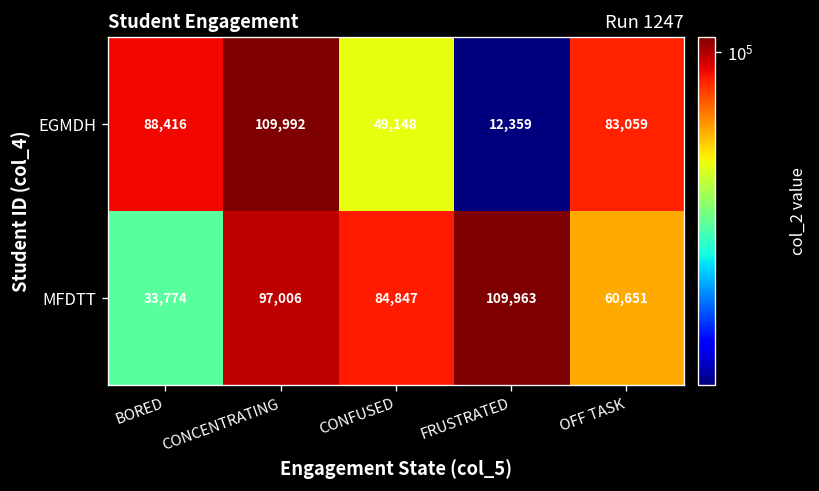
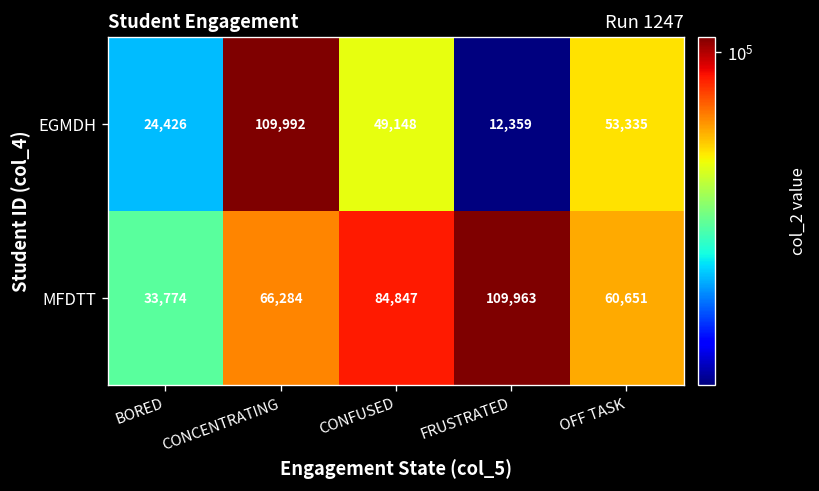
  {
    "EGMDH": {
-     "BORED": "88,416",
+     "BORED": "24,426",
      "CONCENTRATING": "109,992",
      "CONFUSED": "49,148",
      "FRUSTRATED": "12,359",
-     "OFF TASK": "83,059"
+     "OFF TASK": "53,335"
    },
    "MFDTT": {
      "BORED": "33,774",
-     "CONCENTRATING": "97,006",
+     "CONCENTRATING": "66,284",
      "CONFUSED": "84,847",
      "FRUSTRATED": "109,963",
      "OFF TASK": "60,651"
    }
  }
